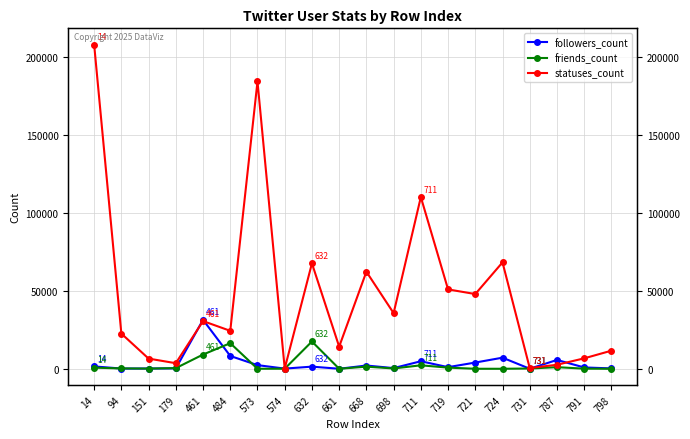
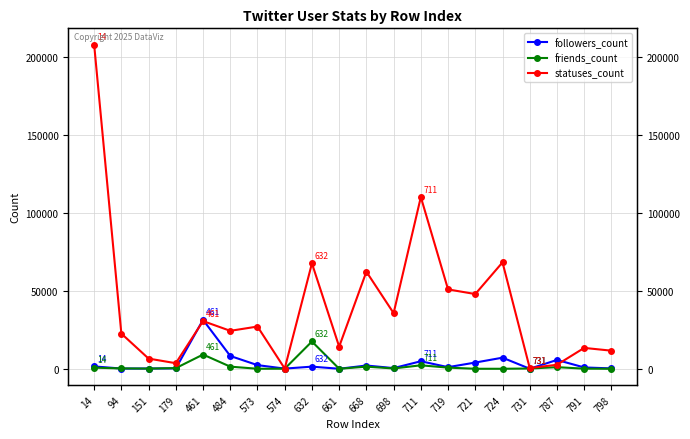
  {
    "followers_count": {
      "484": 8000,
      "573": 2000,
      "721": 4000,
      "724": 7000,
      "787": 6000
    },
    "friends_count": {
-     "484": 16000,
+     "484": 1000,
      "573": 0,
      "711": 2000,
      "721": 0,
      "724": 0
    },
    "statuses_count": {
      "94": 23000,
      "151": 7000,
      "179": 4000,
      "484": 24000,
-     "573": 184000,
+     "573": 27000,
      "661": 14000,
      "668": 62000,
      "698": 36000,
      "719": 51000,
      "721": 48000,
      "724": 68000,
-     "791": 7000,
+     "791": 13000,
      "798": 12000
    }
  }
